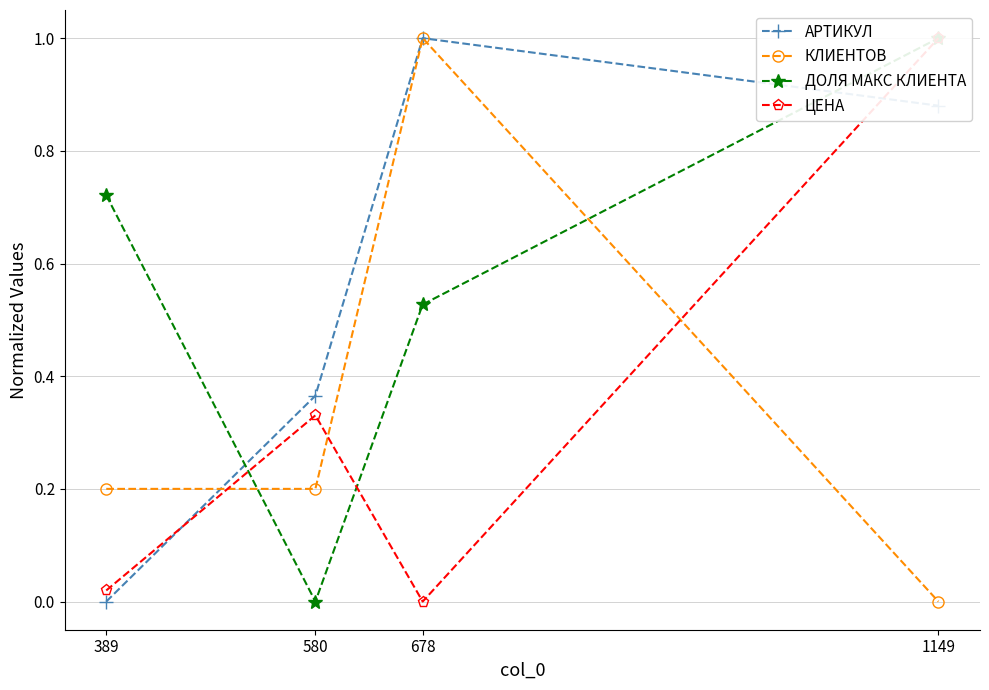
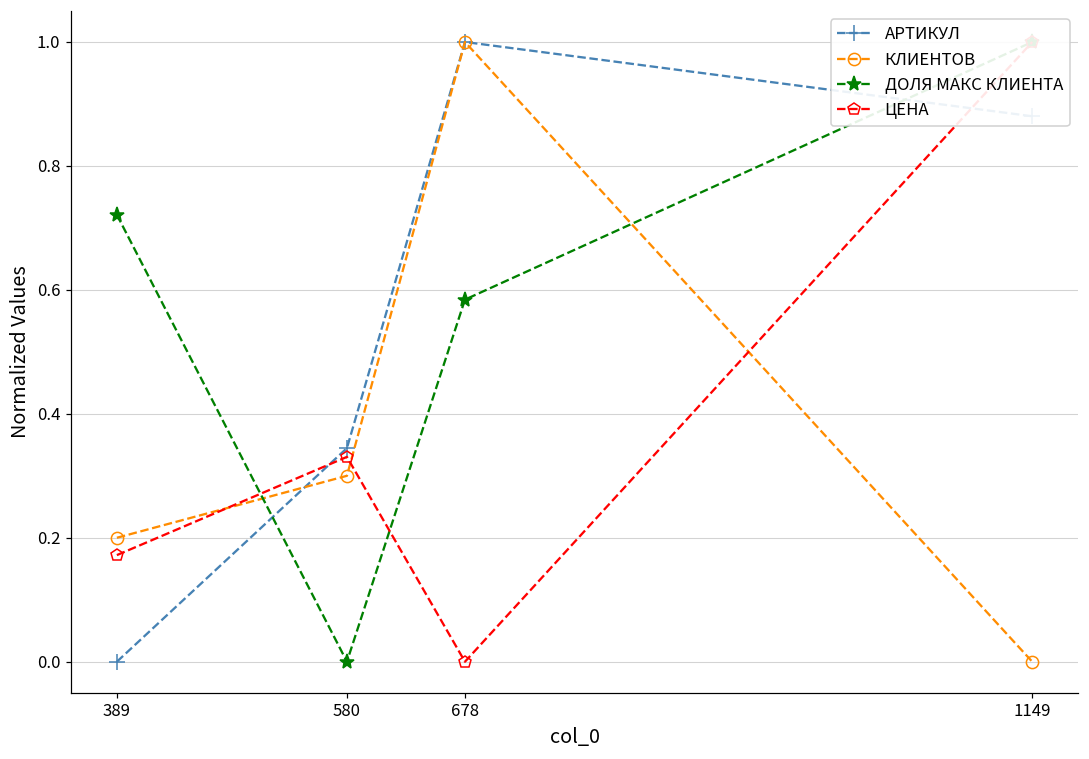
  {
    "АРТИКУЛ": {
      "389": 0.00,
-     "580": 0.37
+     "580": 0.34
    },
    "КЛИЕНТОВ": {
      "389": 0.20,
-     "580": 0.20,
+     "580": 0.30,
      "1149": 0.00
    },
    "ДОЛЯ МАКС КЛИЕНТА": {
      "389": 0.72,
      "580": 0.00,
-     "678": 0.53
+     "678": 0.58
    },
    "ЦЕНА": {
-     "389": 0.02,
+     "389": 0.17,
      "580": 0.33,
      "678": 0.00
    }
  }
